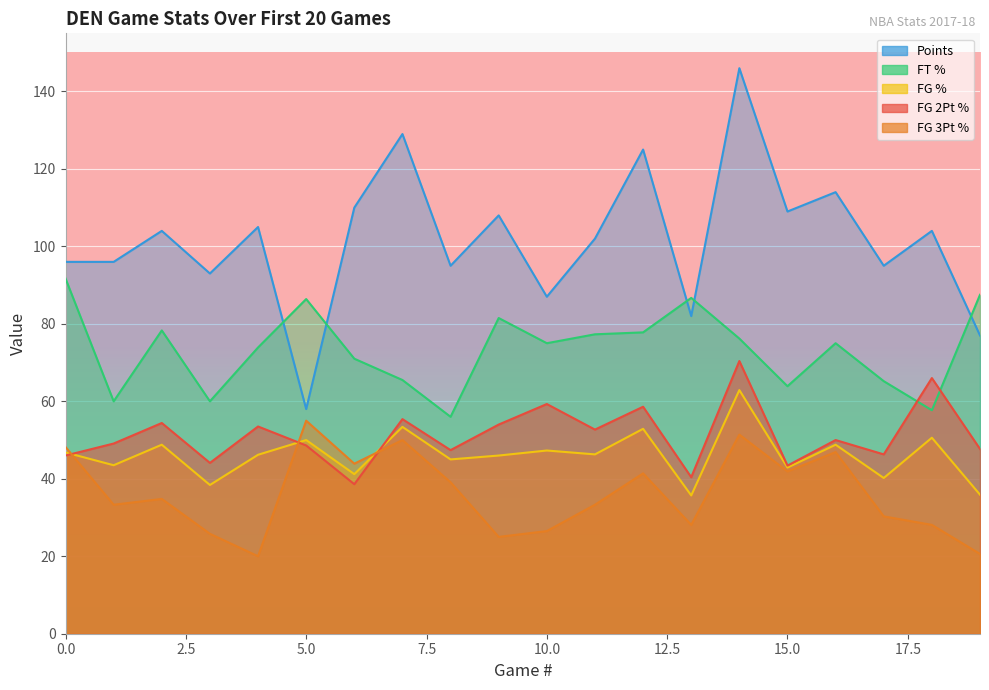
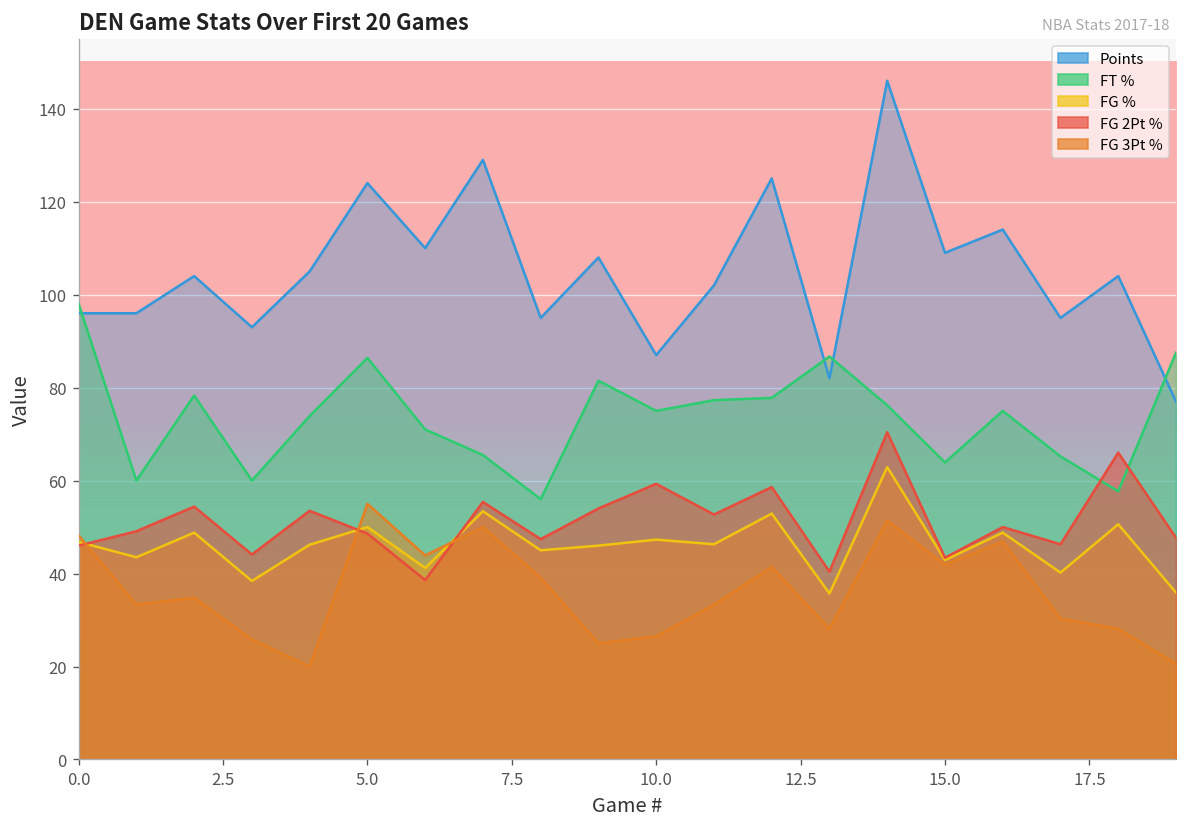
  {
    "Points": {
      "0.0": 96,
-     "5.0": 58,
+     "5.0": 124,
      "10.0": 87,
      "15.0": 109
    },
    "FT %": {
-     "0.0": 92,
+     "0.0": 98,
      "5.0": 86,
      "10.0": 75,
      "15.0": 64
    }
  }
